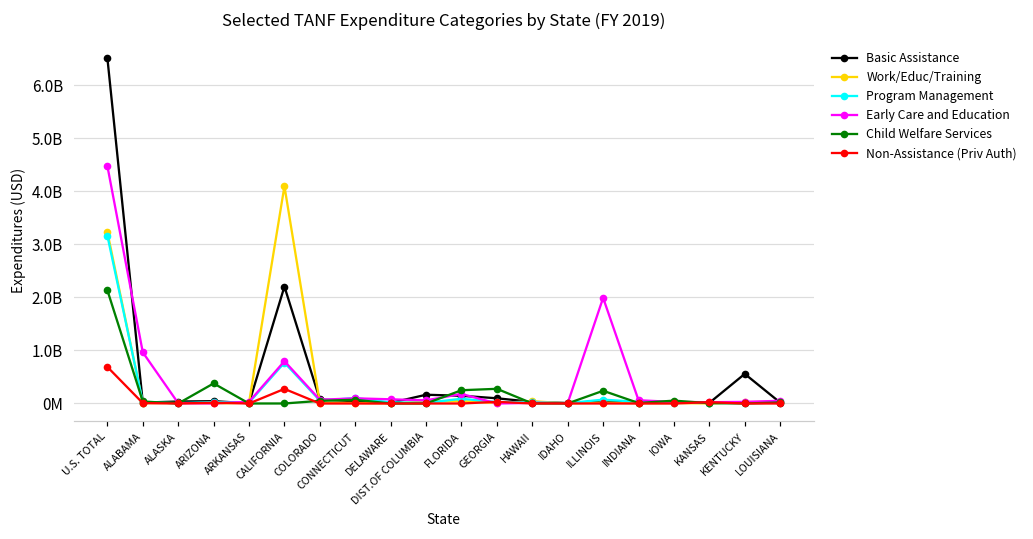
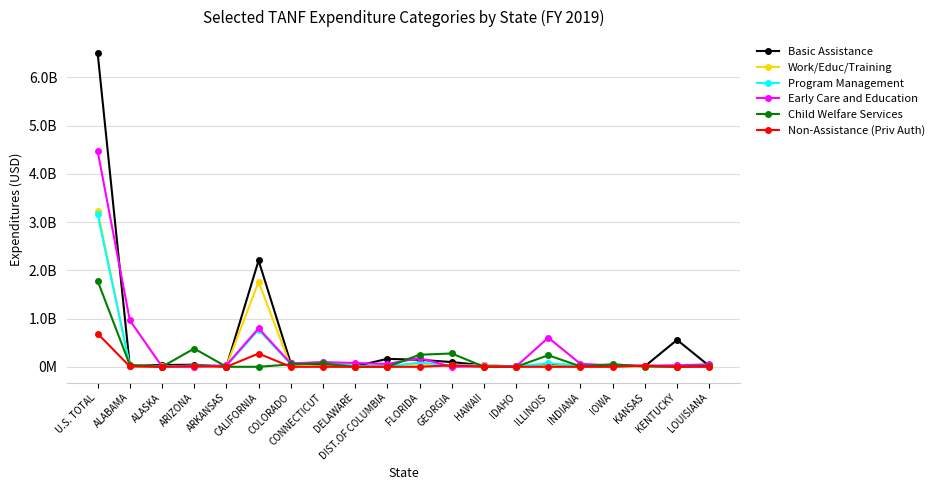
  {
    "Basic Assistance": {
      "U.S. TOTAL": 6500000000,
      "CALIFORNIA": 2200000000,
      "DIST.OF COLUMBIA": 200000000,
      "GEORGIA": 100000000,
      "KENTUCKY": 600000000
    },
    "Work/Educ/Training": {
      "U.S. TOTAL": 3200000000,
-     "CALIFORNIA": 4100000000
+     "CALIFORNIA": 1800000000
    },
    "Program Management": {
      "U.S. TOTAL": 3200000000
    },
    "Early Care and Education": {
      "U.S. TOTAL": 4500000000,
      "ALABAMA": 1000000000,
      "DELAWARE": 100000000,
-     "ILLINOIS": 2000000000
+     "ILLINOIS": 600000000
    },
    "Child Welfare Services": {
-     "U.S. TOTAL": 2100000000,
+     "U.S. TOTAL": 1800000000,
      "ARIZONA": 400000000,
      "CALIFORNIA": 0,
      "FLORIDA": 300000000,
      "GEORGIA": 300000000,
      "ILLINOIS": 200000000
    },
    "Non-Assistance (Priv Auth)": {
      "U.S. TOTAL": 700000000,
      "CALIFORNIA": 300000000
    }
  }
